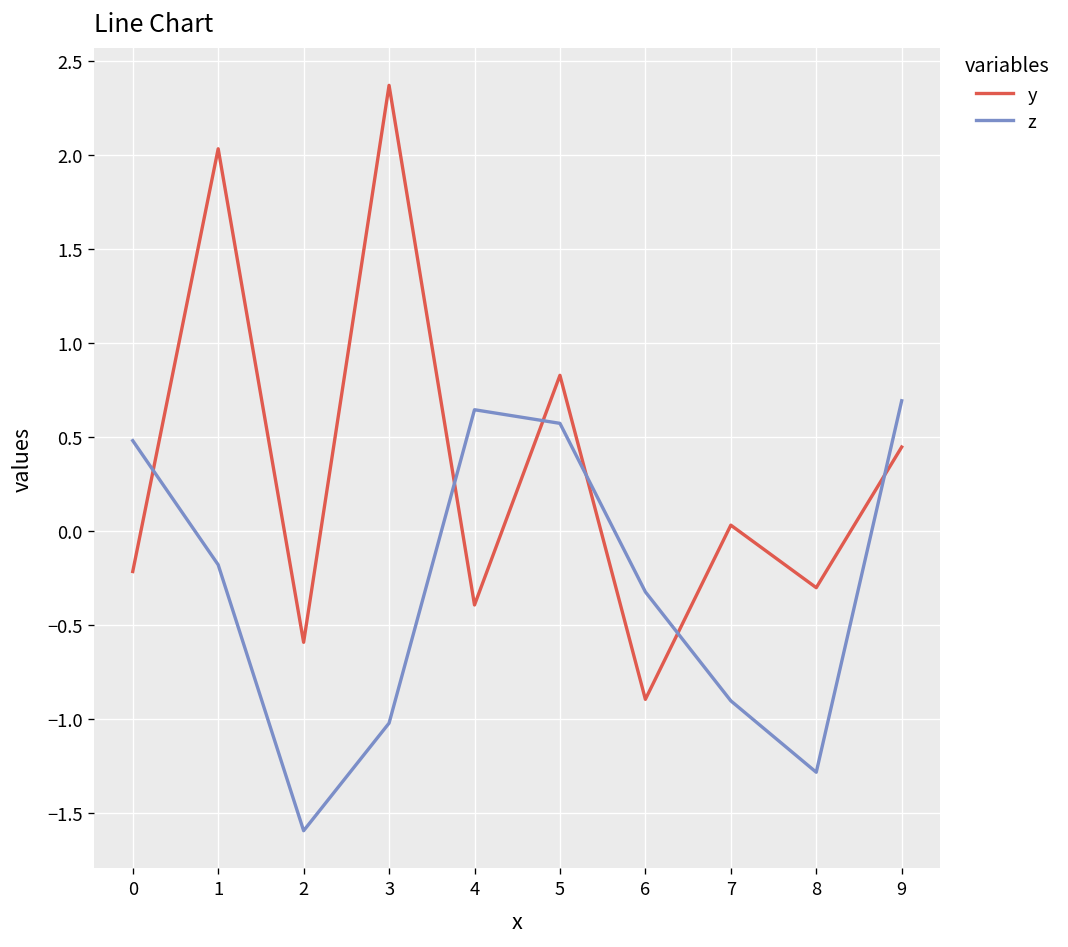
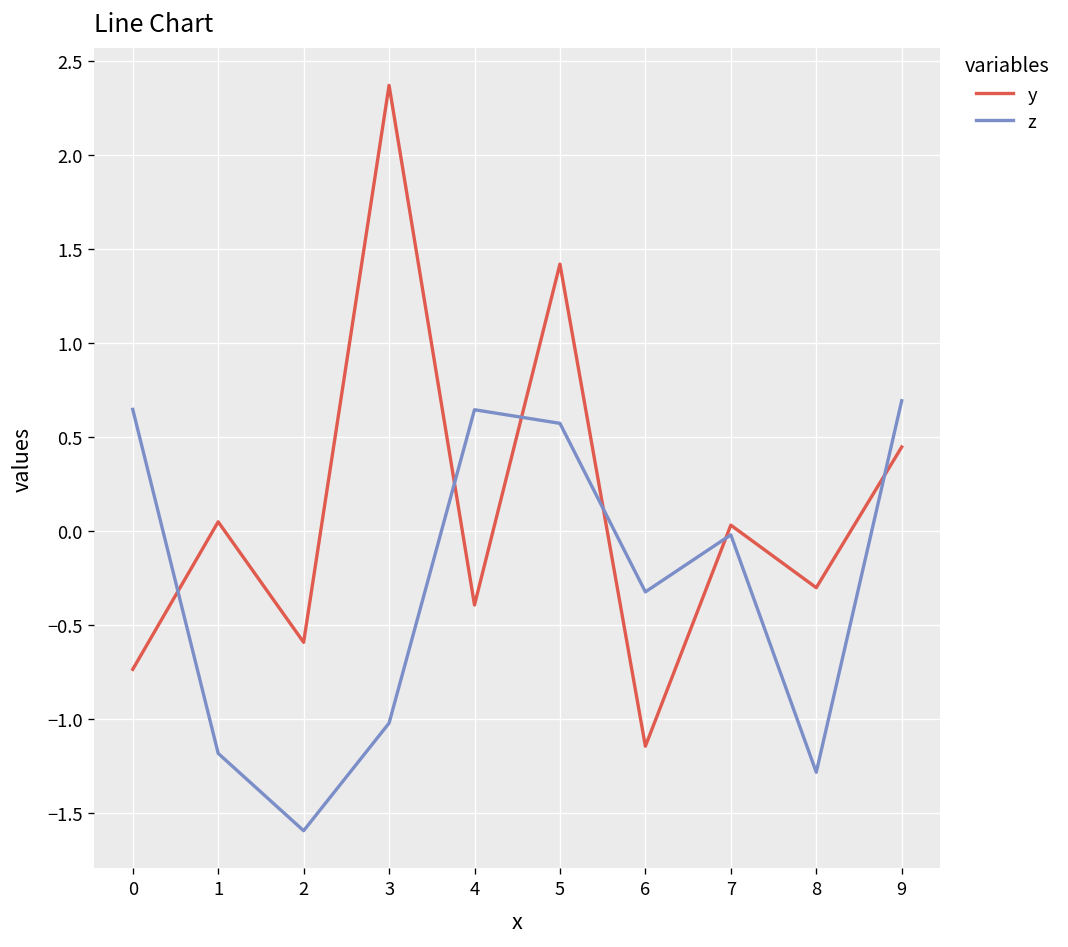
  {
    "y": {
-     "0": -0.21,
-     "1": 2.03,
+     "0": -0.73,
+     "1": 0.05,
      "2": -0.59,
      "3": 2.37,
      "4": -0.39,
-     "5": 0.83,
-     "6": -0.89,
+     "5": 1.42,
+     "6": -1.14,
      "7": 0.03,
      "8": -0.30,
      "9": 0.45
    },
    "z": {
-     "0": 0.48,
-     "1": -0.18,
+     "0": 0.65,
+     "1": -1.18,
      "2": -1.59,
      "3": -1.02,
      "4": 0.65,
      "5": 0.57,
      "6": -0.32,
-     "7": -0.90,
+     "7": -0.02,
      "8": -1.28,
      "9": 0.69
    }
  }
